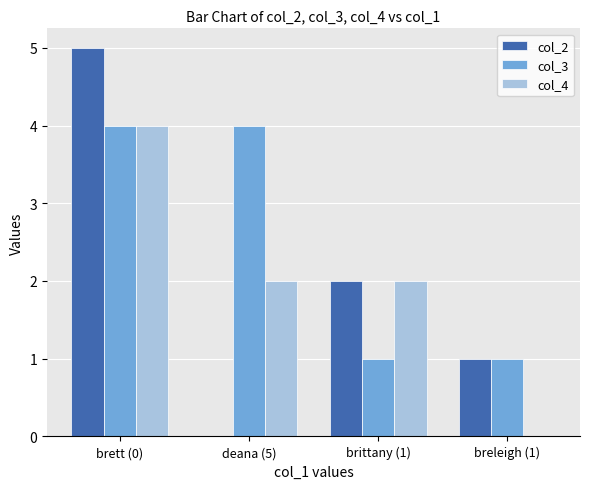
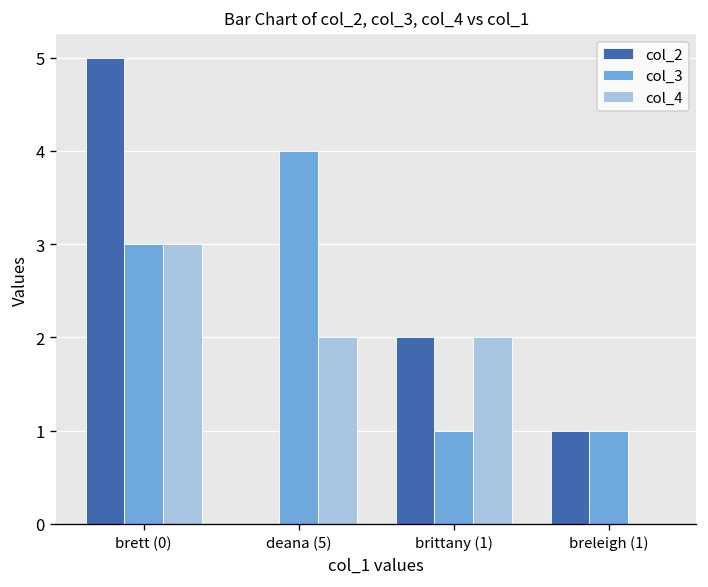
  {
    "col_2": {
      "brett (0)": 5,
      "deana (5)": 0,
      "brittany (1)": 2,
      "breleigh (1)": 1
    },
    "col_3": {
-     "brett (0)": 4,
+     "brett (0)": 3,
      "deana (5)": 4,
      "brittany (1)": 1,
      "breleigh (1)": 1
    },
    "col_4": {
-     "brett (0)": 4,
+     "brett (0)": 3,
      "deana (5)": 2,
      "brittany (1)": 2,
      "breleigh (1)": 0
    }
  }
